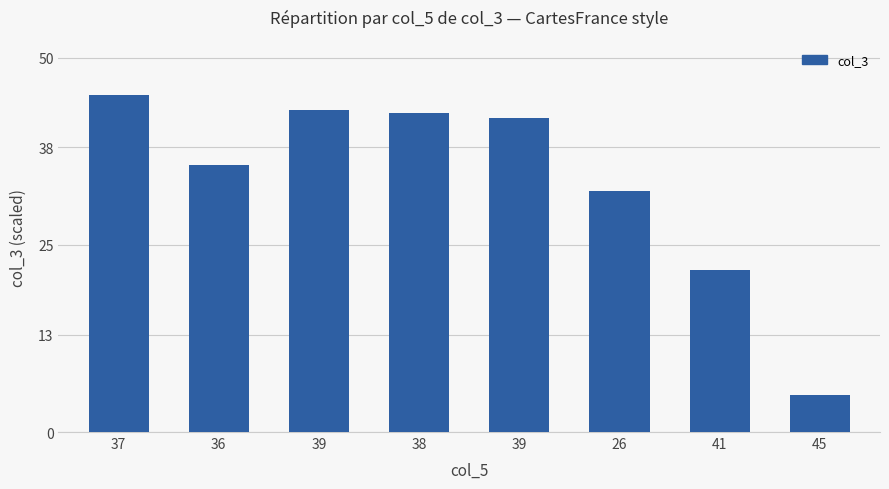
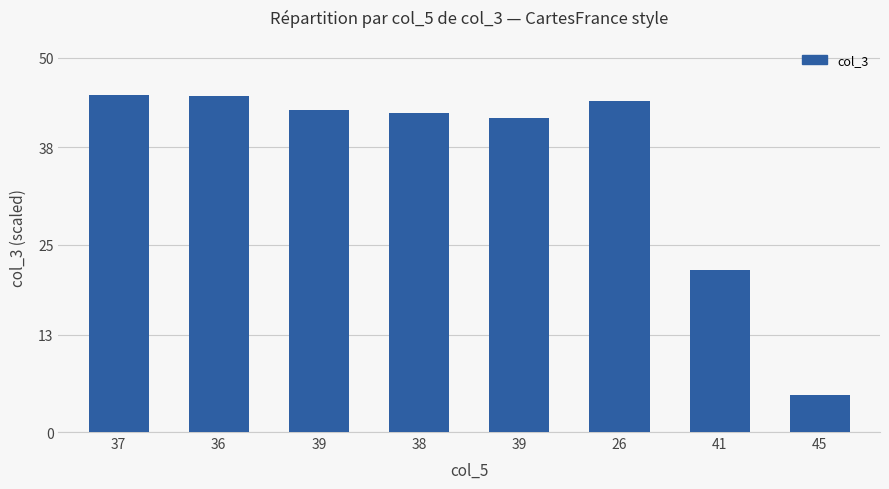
  {
    "37": 45,
-   "36": 36,
+   "36": 45,
    "38": 43,
-   "26": 32,
+   "26": 44,
    "41": 22,
    "45": 5
  }
